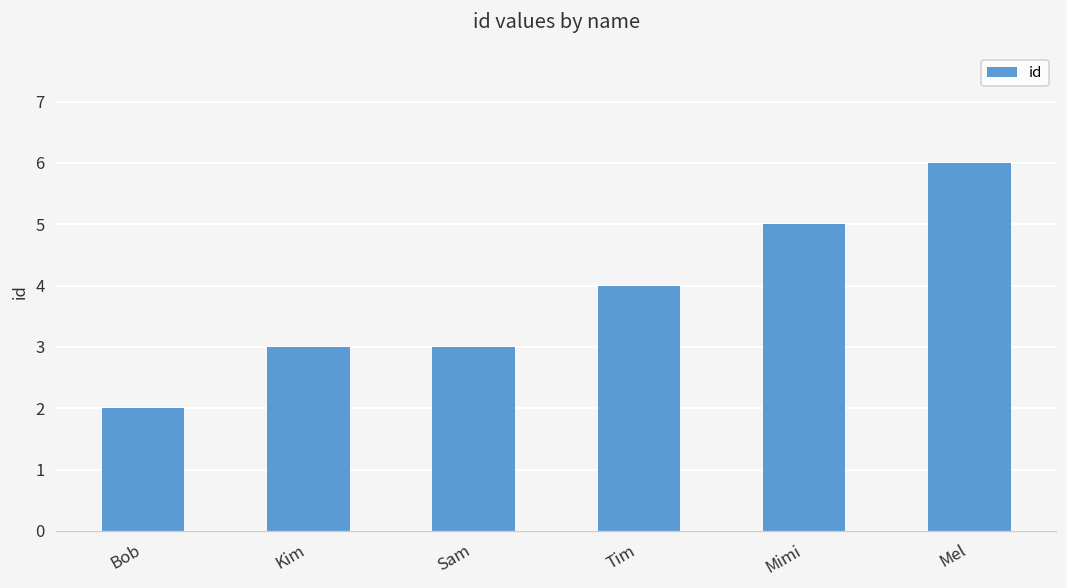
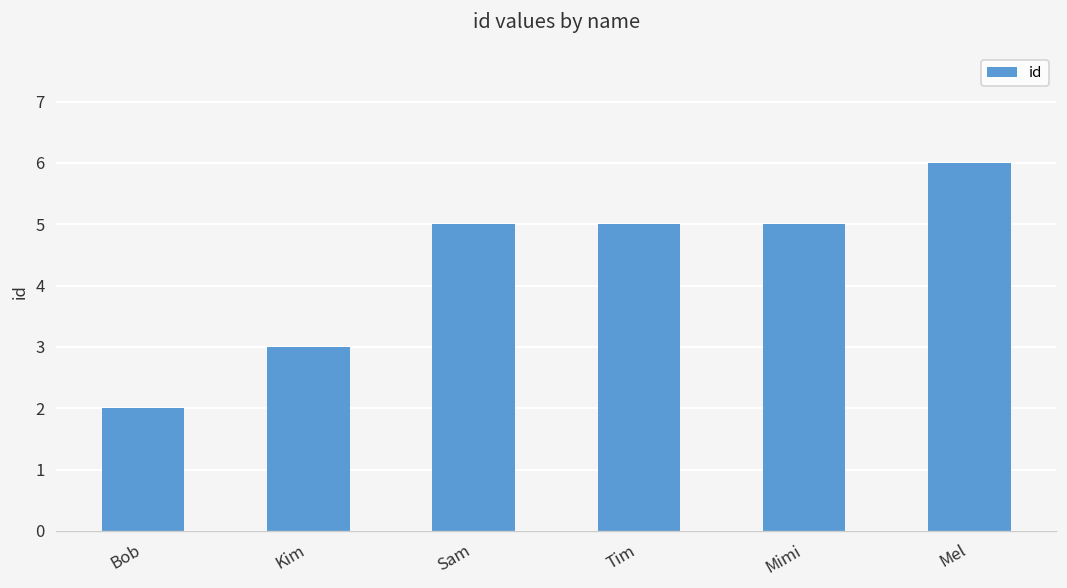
  {
    "Bob": 2,
    "Kim": 3,
-   "Sam": 3,
-   "Tim": 4,
+   "Sam": 5,
+   "Tim": 5,
    "Mimi": 5,
    "Mel": 6
  }
